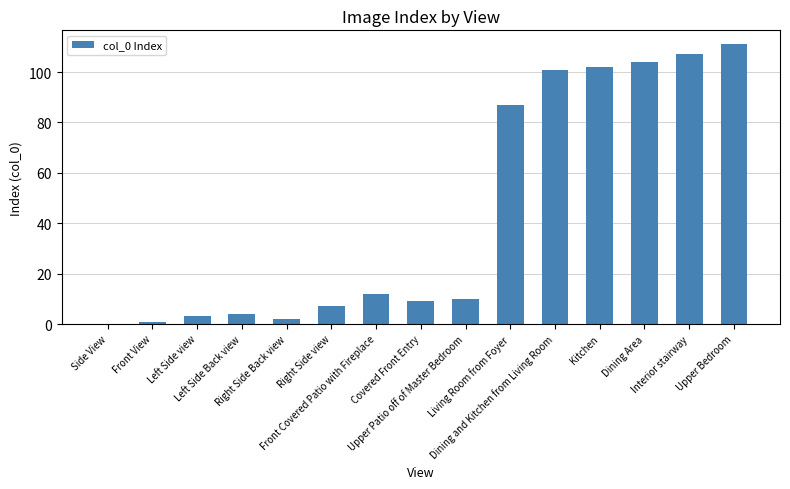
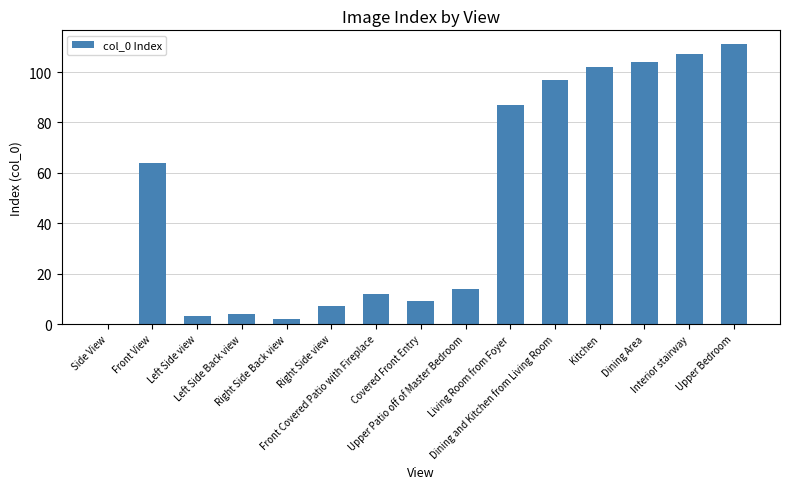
  {
    "Side View": 0,
-   "Front View": 1,
+   "Front View": 64,
    "Left Side view": 3,
    "Left Side Back view": 4,
    "Right Side Back view": 2,
    "Right Side view": 7,
    "Front Covered Patio with Fireplace": 12,
    "Covered Front Entry": 9,
-   "Upper Patio off of Master Bedroom": 10,
+   "Upper Patio off of Master Bedroom": 14,
    "Living Room from Foyer": 87,
-   "Dining and Kitchen from Living Room": 101,
+   "Dining and Kitchen from Living Room": 97,
    "Kitchen": 102,
    "Dining Area": 104,
    "Interior stairway": 107,
    "Upper Bedroom": 111
  }
